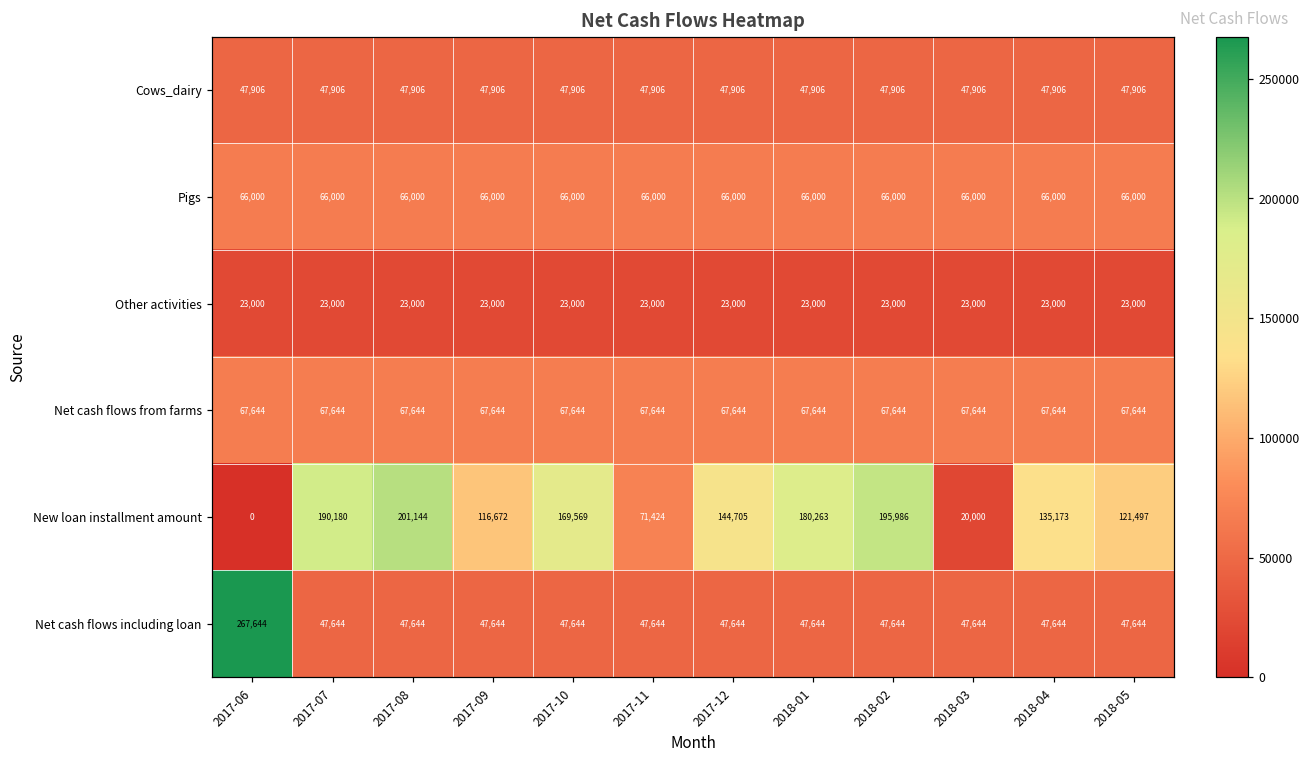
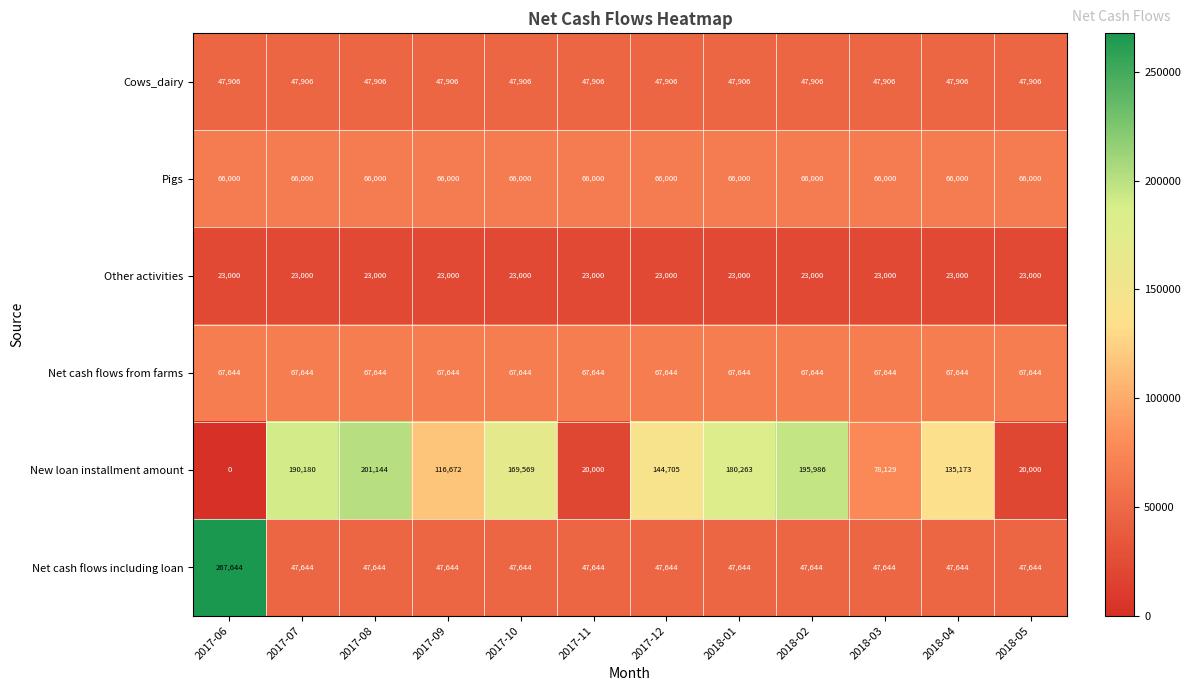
  {
    "Cows_dairy": {
      "2017-06": "47,906",
      "2017-07": "47,906",
      "2017-08": "47,906",
      "2017-09": "47,906",
      "2017-10": "47,906",
      "2017-11": "47,906",
      "2017-12": "47,906",
      "2018-01": "47,906",
      "2018-02": "47,906",
      "2018-03": "47,906",
      "2018-04": "47,906",
      "2018-05": "47,906"
    },
    "Pigs": {
      "2017-06": "66,000",
      "2017-07": "66,000",
      "2017-08": "66,000",
      "2017-09": "66,000",
      "2017-10": "66,000",
      "2017-11": "66,000",
      "2017-12": "66,000",
      "2018-01": "66,000",
      "2018-02": "66,000",
      "2018-03": "66,000",
      "2018-04": "66,000",
      "2018-05": "66,000"
    },
    "Other activities": {
      "2017-06": "23,000",
      "2017-07": "23,000",
      "2017-08": "23,000",
      "2017-09": "23,000",
      "2017-10": "23,000",
      "2017-11": "23,000",
      "2017-12": "23,000",
      "2018-01": "23,000",
      "2018-02": "23,000",
      "2018-03": "23,000",
      "2018-04": "23,000",
      "2018-05": "23,000"
    },
    "Net cash flows from farms": {
      "2017-06": "67,644",
      "2017-07": "67,644",
      "2017-08": "67,644",
      "2017-09": "67,644",
      "2017-10": "67,644",
      "2017-11": "67,644",
      "2017-12": "67,644",
      "2018-01": "67,644",
      "2018-02": "67,644",
      "2018-03": "67,644",
      "2018-04": "67,644",
      "2018-05": "67,644"
    },
    "New loan installment amount": {
      "2017-06": "0",
      "2017-07": "190,180",
      "2017-08": "201,144",
      "2017-09": "116,672",
      "2017-10": "169,569",
-     "2017-11": "71,424",
+     "2017-11": "20,000",
      "2017-12": "144,705",
      "2018-01": "180,263",
      "2018-02": "195,986",
-     "2018-03": "20,000",
+     "2018-03": "78,129",
      "2018-04": "135,173",
-     "2018-05": "121,497"
+     "2018-05": "20,000"
    },
    "Net cash flows including loan": {
      "2017-06": "267,644",
      "2017-07": "47,644",
      "2017-08": "47,644",
      "2017-09": "47,644",
      "2017-10": "47,644",
      "2017-11": "47,644",
      "2017-12": "47,644",
      "2018-01": "47,644",
      "2018-02": "47,644",
      "2018-03": "47,644",
      "2018-04": "47,644",
      "2018-05": "47,644"
    }
  }
